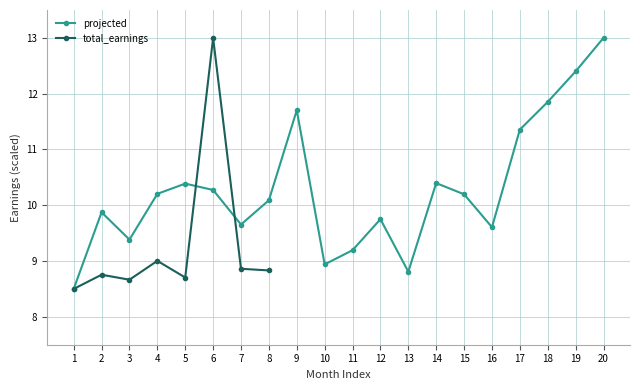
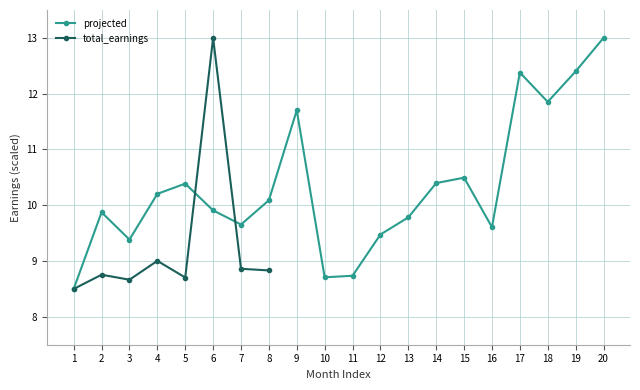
  {
    "projected": {
      "2": 9.9,
      "3": 9.4,
      "4": 10.2,
      "5": 10.4,
-     "6": 10.3,
+     "6": 9.9,
      "7": 9.7,
      "8": 10.1,
      "9": 11.7,
-     "10": 8.9,
-     "11": 9.2,
-     "12": 9.8,
-     "13": 8.8,
+     "10": 8.7,
+     "11": 8.7,
+     "12": 9.5,
+     "13": 9.8,
      "14": 10.4,
-     "15": 10.2,
+     "15": 10.5,
      "16": 9.6,
-     "17": 11.4,
+     "17": 12.4,
      "18": 11.9,
      "19": 12.4,
      "20": 13.0
    },
    "total_earnings": {
      "2": 8.8,
      "3": 8.7,
      "4": 9.0,
      "5": 8.7,
      "6": 13.0,
      "7": 8.9,
      "8": 8.8
    }
  }
